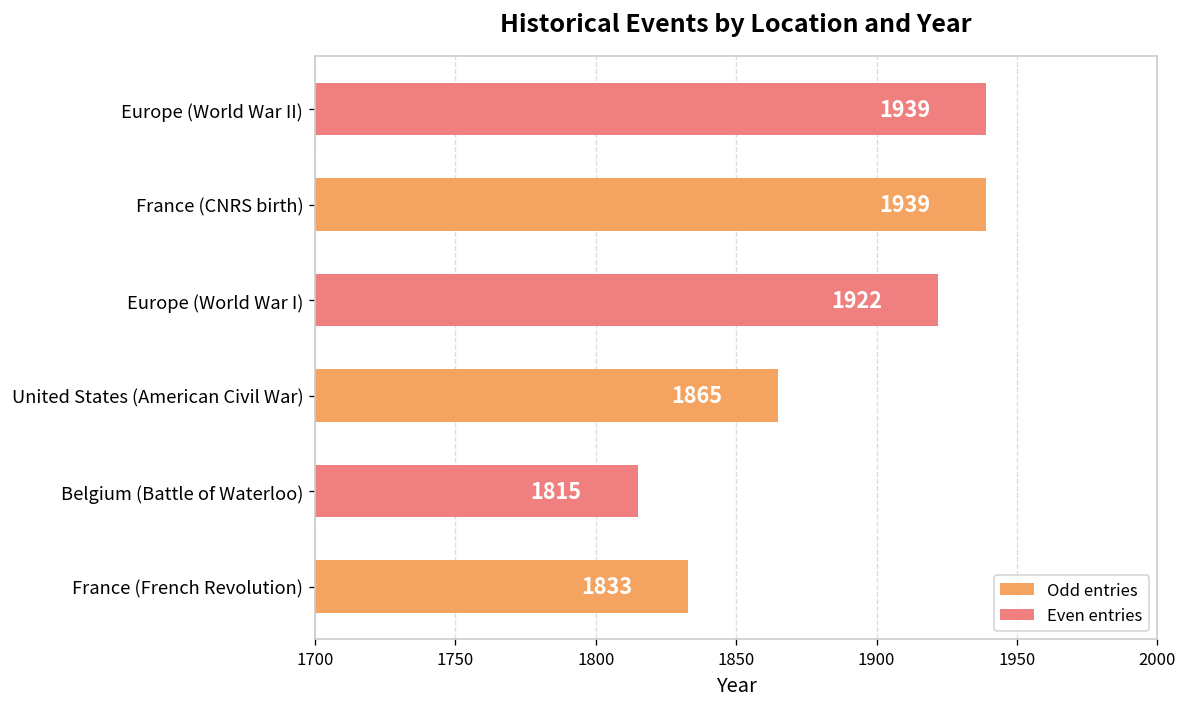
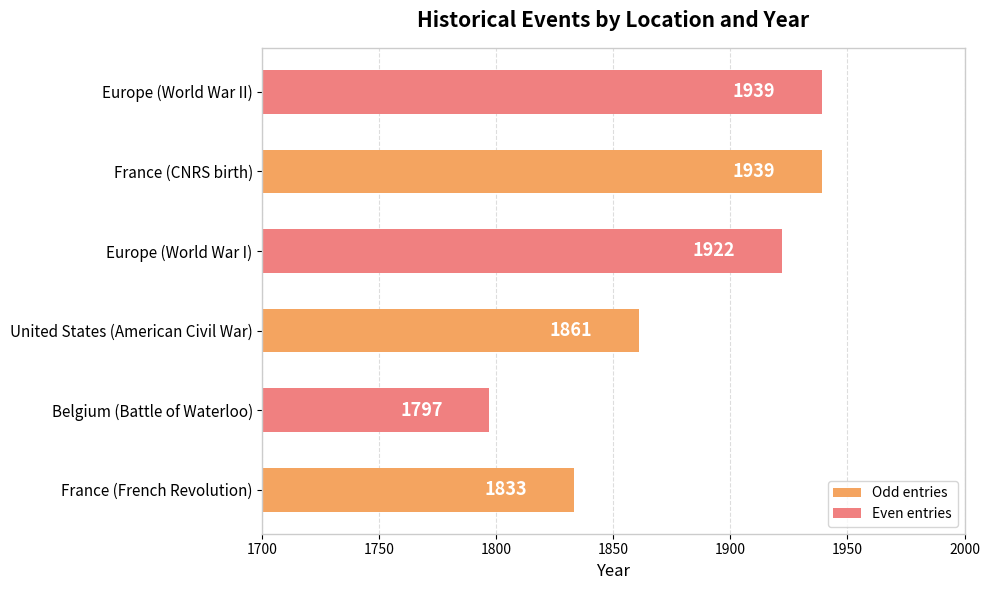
  {
    "Europe (World War II)": 1939,
    "France (CNRS birth)": 1939,
    "Europe (World War I)": 1922,
-   "United States (American Civil War)": 1865,
-   "Belgium (Battle of Waterloo)": 1815,
+   "United States (American Civil War)": 1861,
+   "Belgium (Battle of Waterloo)": 1797,
    "France (French Revolution)": 1833
  }
